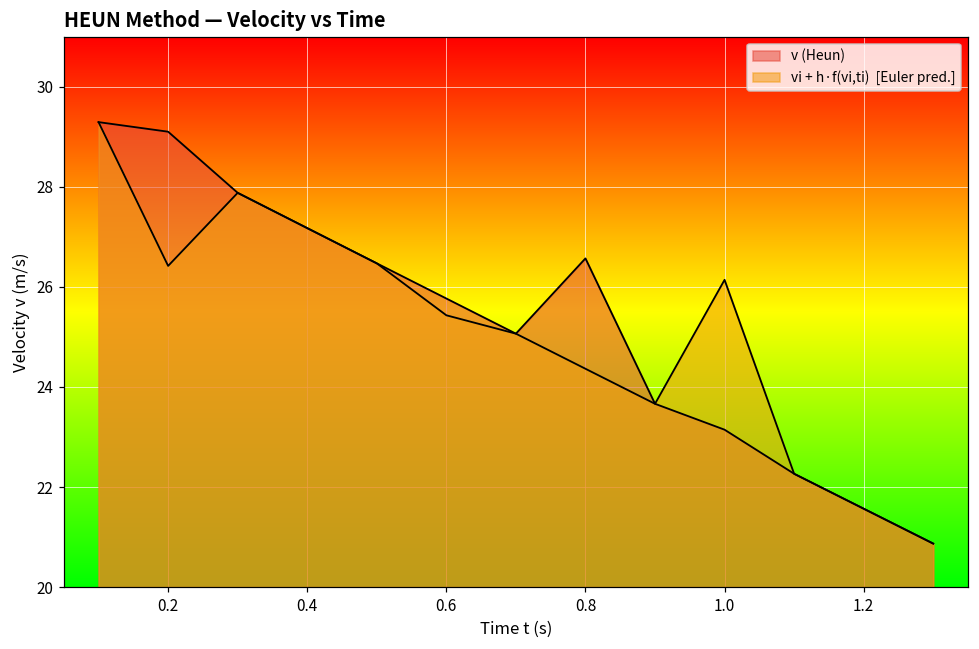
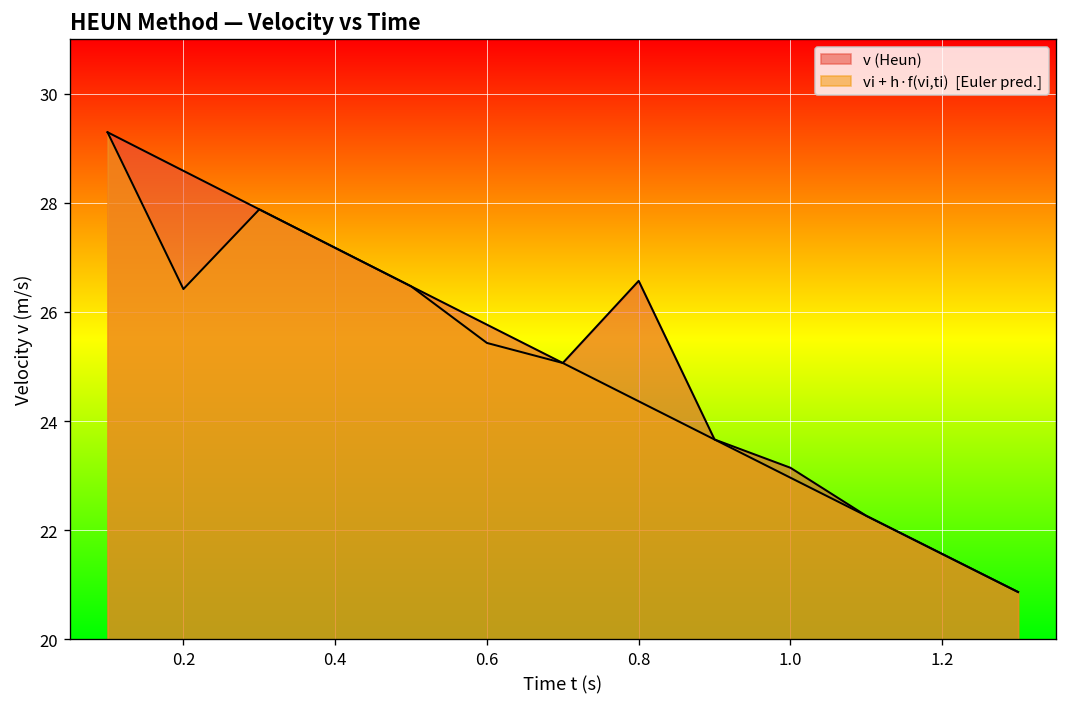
  {
    "v (Heun)": {
-     "0.2": 29.1,
+     "0.2": 28.6,
      "0.6": 25.8,
      "0.8": 26.6,
      "1.0": 23.1
    },
    "vi + h·f(vi,ti) [Euler pred.]": {
      "0.2": 26.4,
      "0.6": 25.4,
      "0.8": 24.4,
-     "1.0": 26.1
+     "1.0": 23.0
    }
  }
